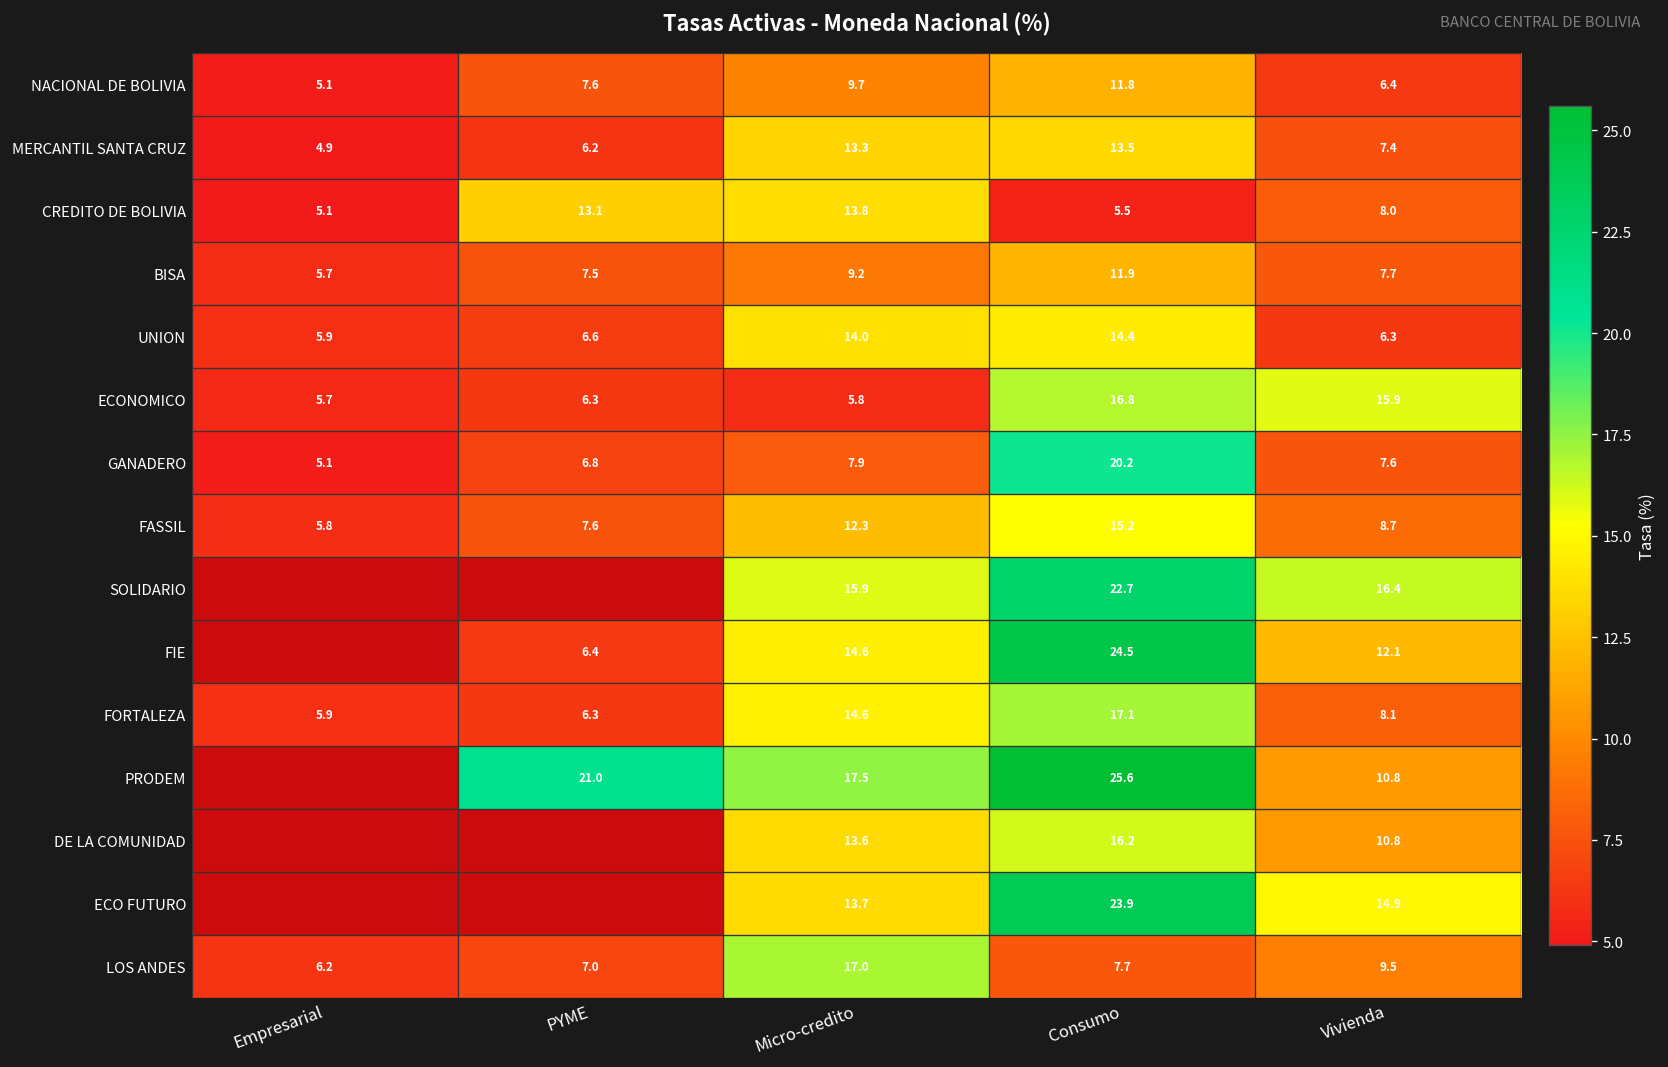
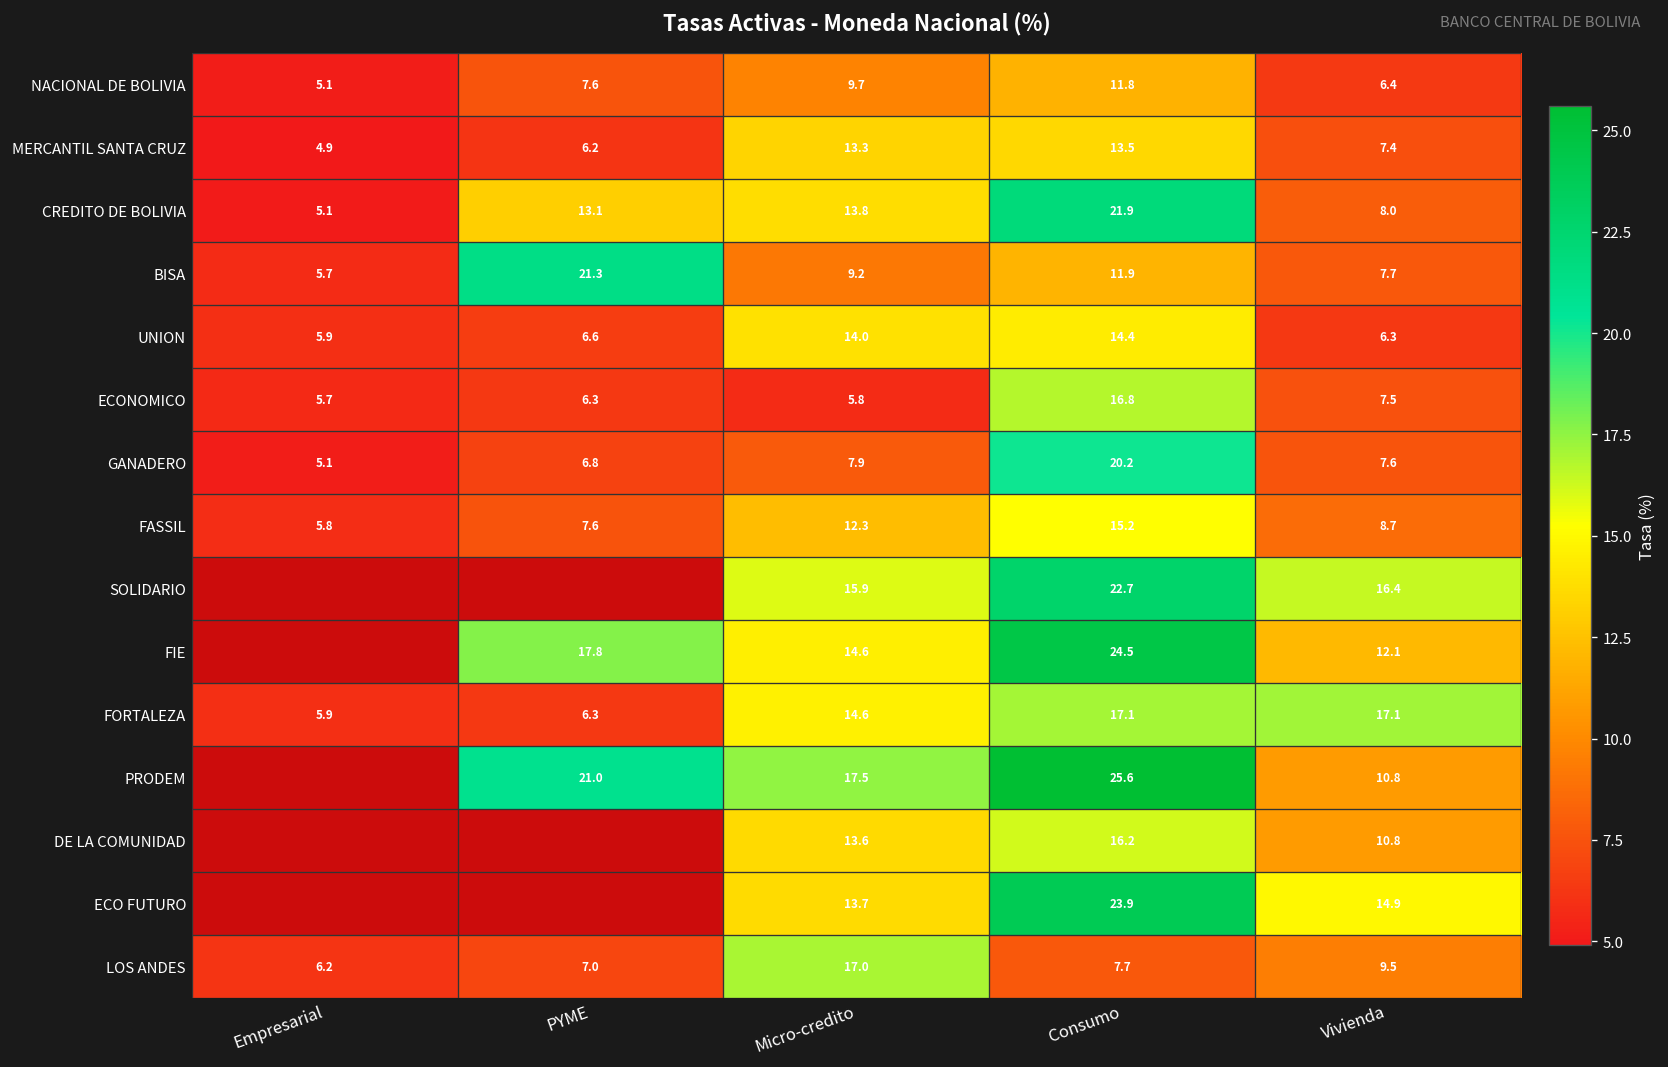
  {
    "NACIONAL DE BOLIVIA": {
      "Empresarial": 5.1,
      "PYME": 7.6,
      "Micro-credito": 9.7,
      "Consumo": 11.8,
      "Vivienda": 6.4
    },
    "MERCANTIL SANTA CRUZ": {
      "Empresarial": 4.9,
      "PYME": 6.2,
      "Micro-credito": 13.3,
      "Consumo": 13.5,
      "Vivienda": 7.4
    },
    "CREDITO DE BOLIVIA": {
      "Empresarial": 5.1,
      "PYME": 13.1,
      "Micro-credito": 13.8,
-     "Consumo": 5.5,
+     "Consumo": 21.9,
      "Vivienda": 8.0
    },
    "BISA": {
      "Empresarial": 5.7,
-     "PYME": 7.5,
+     "PYME": 21.3,
      "Micro-credito": 9.2,
      "Consumo": 11.9,
      "Vivienda": 7.7
    },
    "UNION": {
      "Empresarial": 5.9,
      "PYME": 6.6,
      "Micro-credito": 14.0,
      "Consumo": 14.4,
      "Vivienda": 6.3
    },
    "ECONOMICO": {
      "Empresarial": 5.7,
      "PYME": 6.3,
      "Micro-credito": 5.8,
      "Consumo": 16.8,
-     "Vivienda": 15.9
+     "Vivienda": 7.5
    },
    "GANADERO": {
      "Empresarial": 5.1,
      "PYME": 6.8,
      "Micro-credito": 7.9,
      "Consumo": 20.2,
      "Vivienda": 7.6
    },
    "FASSIL": {
      "Empresarial": 5.8,
      "PYME": 7.6,
      "Micro-credito": 12.3,
      "Consumo": 15.2,
      "Vivienda": 8.7
    },
    "SOLIDARIO": {
      "Micro-credito": 15.9,
      "Consumo": 22.7,
      "Vivienda": 16.4
    },
    "FIE": {
-     "PYME": 6.4,
+     "PYME": 17.8,
      "Micro-credito": 14.6,
      "Consumo": 24.5,
      "Vivienda": 12.1
    },
    "FORTALEZA": {
      "Empresarial": 5.9,
      "PYME": 6.3,
      "Micro-credito": 14.6,
      "Consumo": 17.1,
-     "Vivienda": 8.1
+     "Vivienda": 17.1
    },
    "PRODEM": {
      "PYME": 21.0,
      "Micro-credito": 17.5,
      "Consumo": 25.6,
      "Vivienda": 10.8
    },
    "DE LA COMUNIDAD": {
      "Micro-credito": 13.6,
      "Consumo": 16.2,
      "Vivienda": 10.8
    },
    "ECO FUTURO": {
      "Micro-credito": 13.7,
      "Consumo": 23.9,
      "Vivienda": 14.9
    },
    "LOS ANDES": {
      "Empresarial": 6.2,
      "PYME": 7.0,
      "Micro-credito": 17.0,
      "Consumo": 7.7,
      "Vivienda": 9.5
    }
  }
